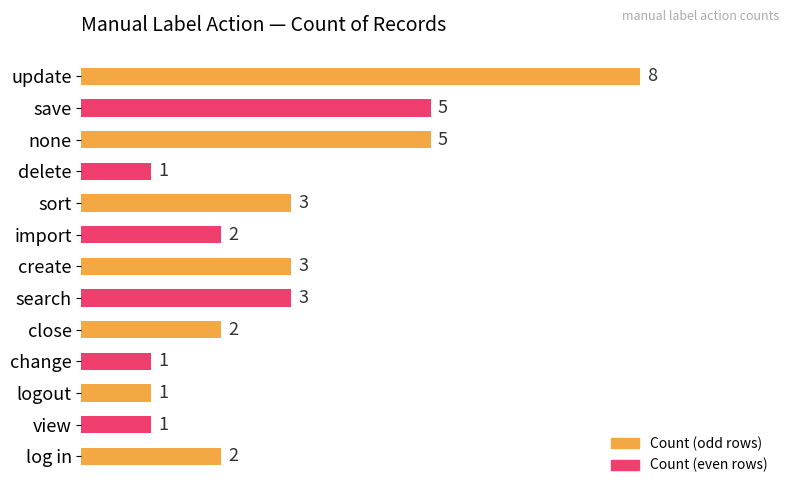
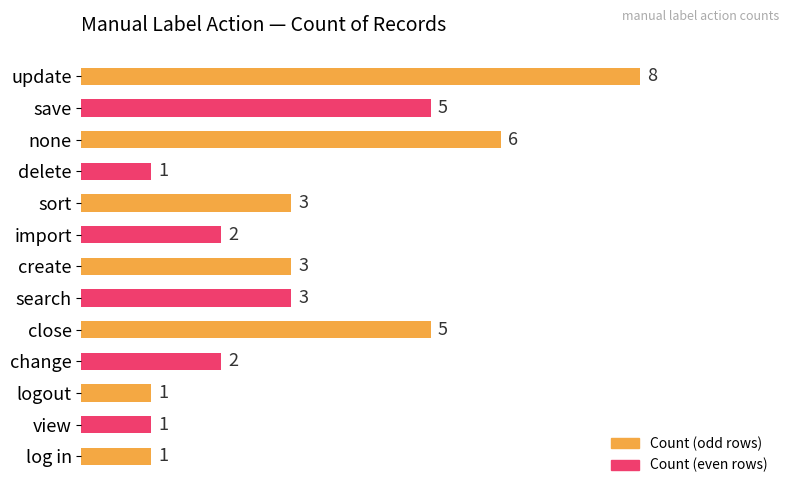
  {
    "update": 8,
    "save": 5,
-   "none": 5,
+   "none": 6,
    "delete": 1,
    "sort": 3,
    "import": 2,
    "create": 3,
    "search": 3,
-   "close": 2,
-   "change": 1,
+   "close": 5,
+   "change": 2,
    "logout": 1,
    "view": 1,
-   "log in": 2
+   "log in": 1
  }
